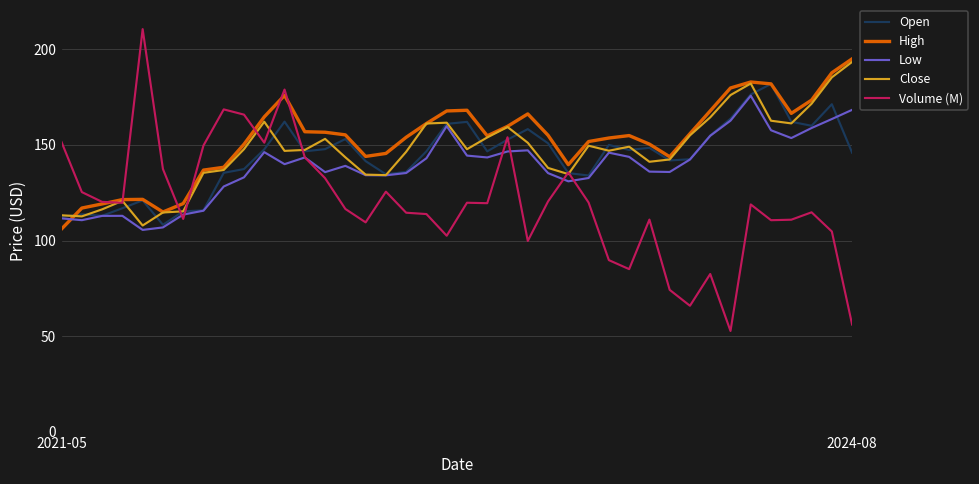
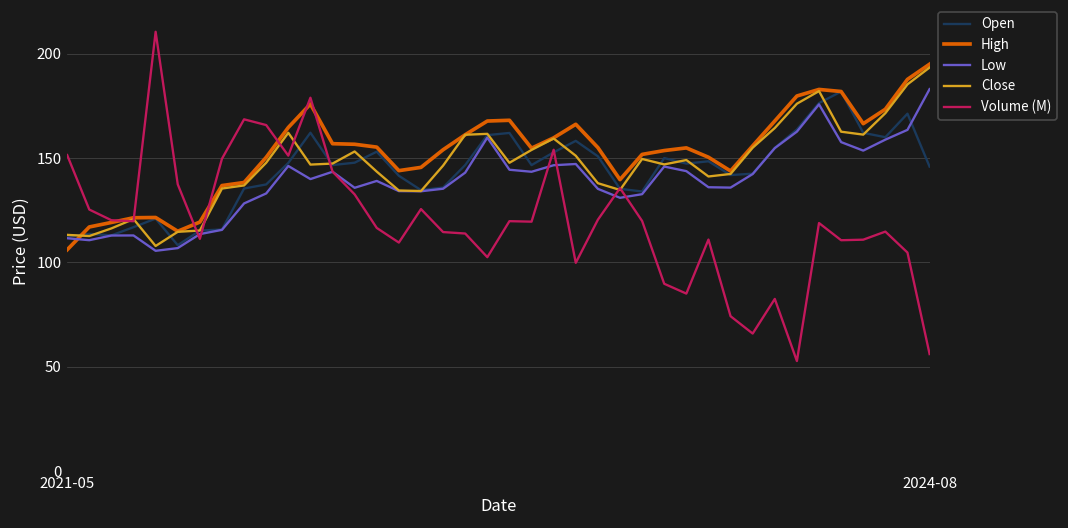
  {
    "Open": {
      "2024-08": 146
    },
    "High": {
      "2021-05": 106,
      "2024-08": 195
    },
    "Low": {
-     "2024-08": 168
+     "2024-08": 183
    },
    "Close": {
      "2024-08": 193
    },
    "Volume (M)": {
      "2021-05": 151,
      "2024-08": 56
    }
  }
